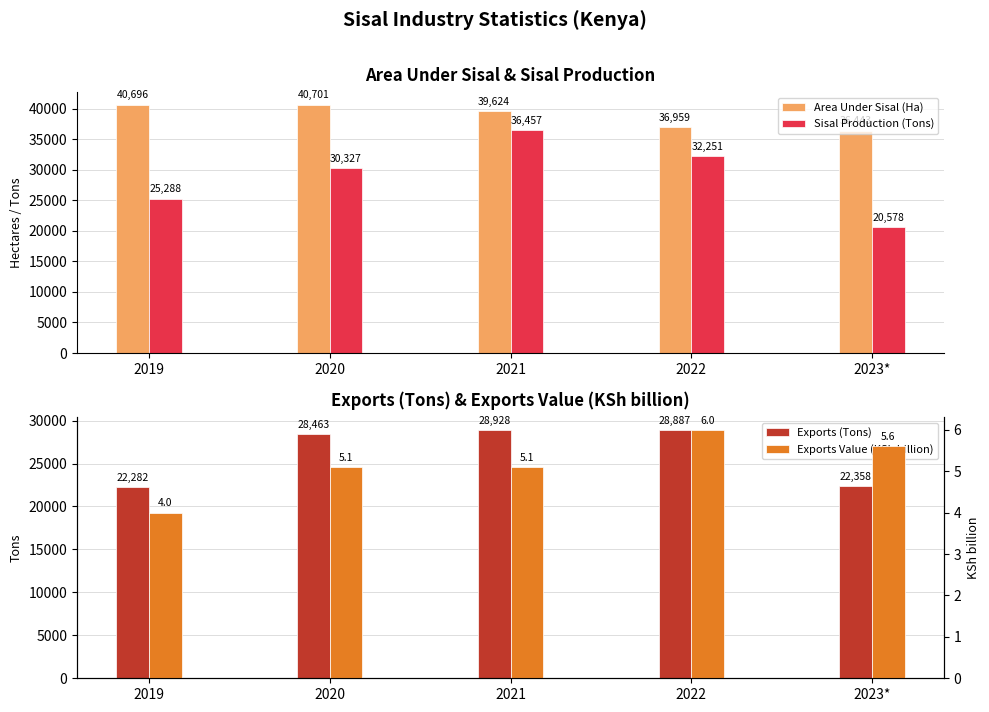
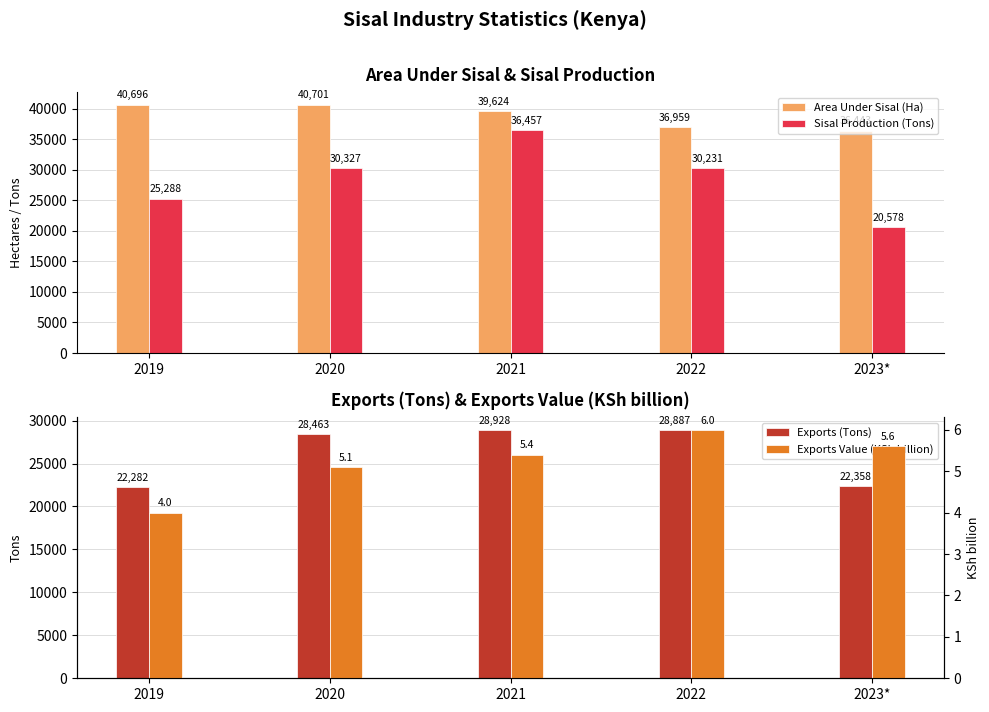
  {
    "Area Under Sisal & Sisal Production": {
      "Area Under Sisal (Ha)": {
        "2019": "40,696",
        "2020": "40,701",
        "2021": "39,624",
        "2022": "36,959"
      },
      "Sisal Production (Tons)": {
        "2019": "25,288",
        "2020": "30,327",
        "2021": "36,457",
-       "2022": "32,251",
+       "2022": "30,231",
        "2023*": "20,578"
      }
    },
    "Exports (Tons) & Exports Value (KSh billion)": {
      "Exports (Tons)": {
        "2019": "22,282",
        "2020": "28,463",
        "2021": "28,928",
        "2022": "28,887",
        "2023*": "22,358"
      },
      "Exports Value (KSh billion)": {
        "2019": "4.0",
        "2020": "5.1",
-       "2021": "5.1",
+       "2021": "5.4",
        "2022": "6.0"
      }
    }
  }
